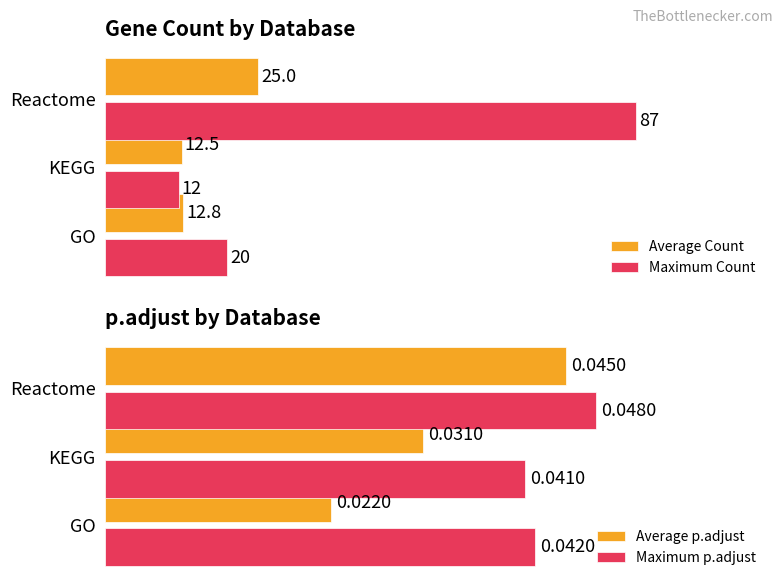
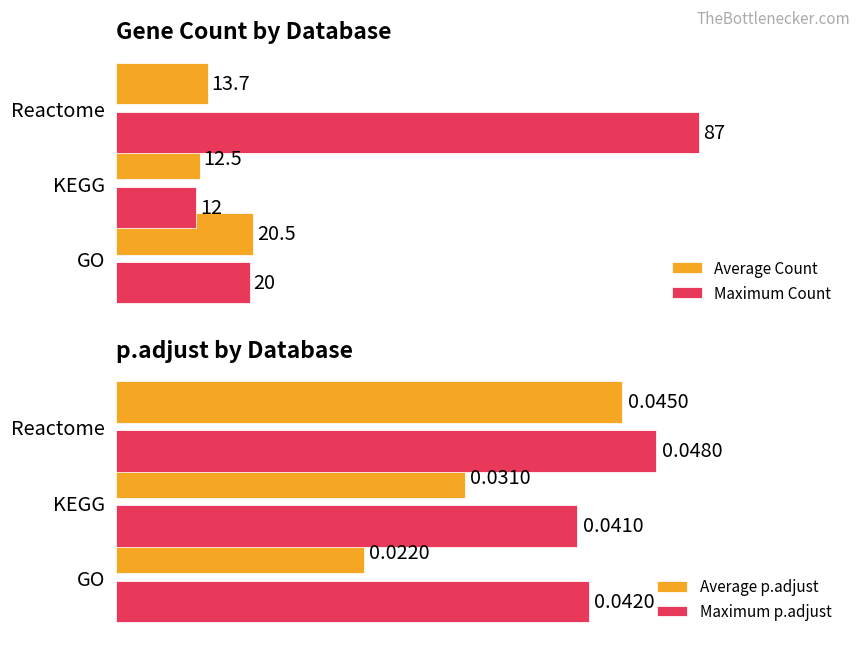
  {
    "Gene Count by Database": {
      "Average Count": {
-       "Reactome": 25.0,
+       "Reactome": 13.7,
        "KEGG": 12.5,
-       "GO": 12.8
+       "GO": 20.5
      },
      "Maximum Count": {
        "Reactome": 87,
        "KEGG": 12,
        "GO": 20
      }
    },
    "p.adjust by Database": {
      "Average p.adjust": {
        "Reactome": 0.0450,
        "KEGG": 0.0310,
        "GO": 0.0220
      },
      "Maximum p.adjust": {
        "Reactome": 0.0480,
        "KEGG": 0.0410,
        "GO": 0.0420
      }
    }
  }
